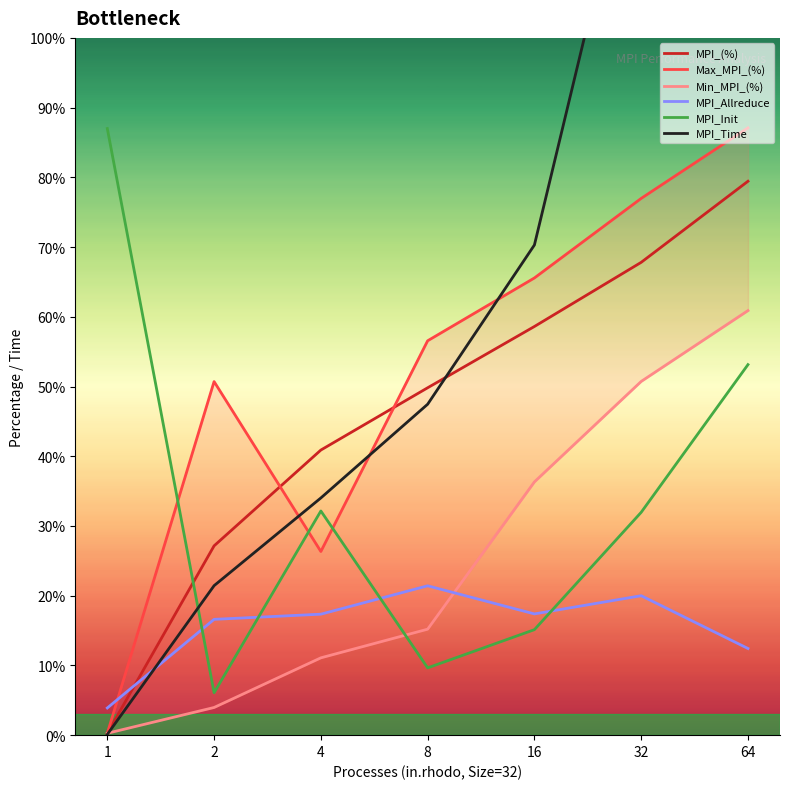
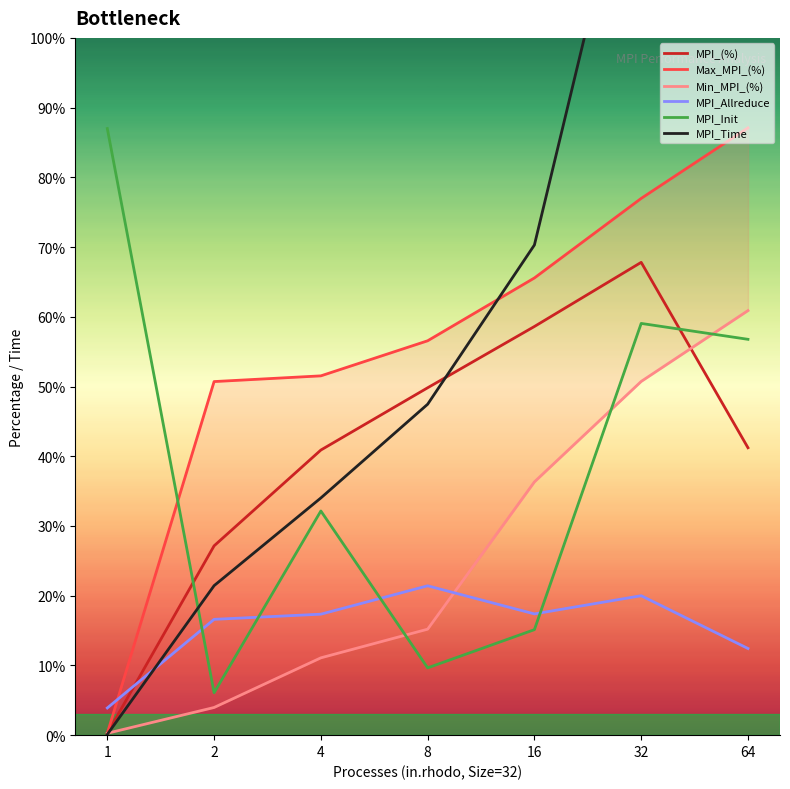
  {
    "MPI_(%)": {
      "2": "27%",
      "4": "41%",
      "8": "50%",
      "16": "59%",
      "32": "68%",
-     "64": "79%"
+     "64": "41%"
    },
    "Max_MPI_(%)": {
      "2": "51%",
-     "4": "26%",
+     "4": "52%",
      "8": "57%",
      "16": "66%",
      "32": "77%"
    },
    "Min_MPI_(%)": {
      "2": "4%",
      "4": "11%",
      "8": "15%",
      "16": "36%",
      "32": "51%",
      "64": "61%"
    },
    "MPI_Allreduce": {
      "1": "4%",
      "2": "17%",
      "4": "17%",
      "8": "21%",
      "16": "17%",
      "32": "20%",
      "64": "12%"
    },
    "MPI_Init": {
      "1": "87%",
      "2": "6%",
      "4": "32%",
      "8": "10%",
      "16": "15%",
-     "32": "32%",
-     "64": "53%"
+     "32": "59%",
+     "64": "57%"
    },
    "MPI_Time": {
      "2": "21%",
      "4": "34%",
      "8": "47%",
      "16": "70%"
    }
  }
